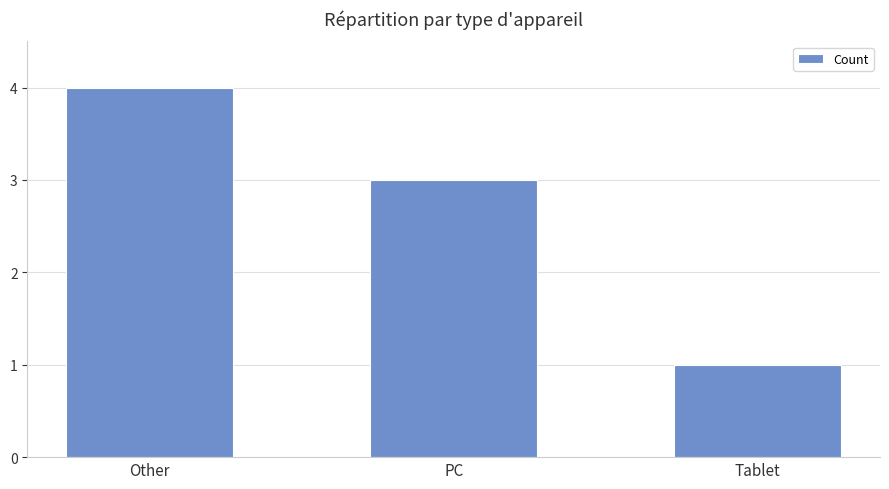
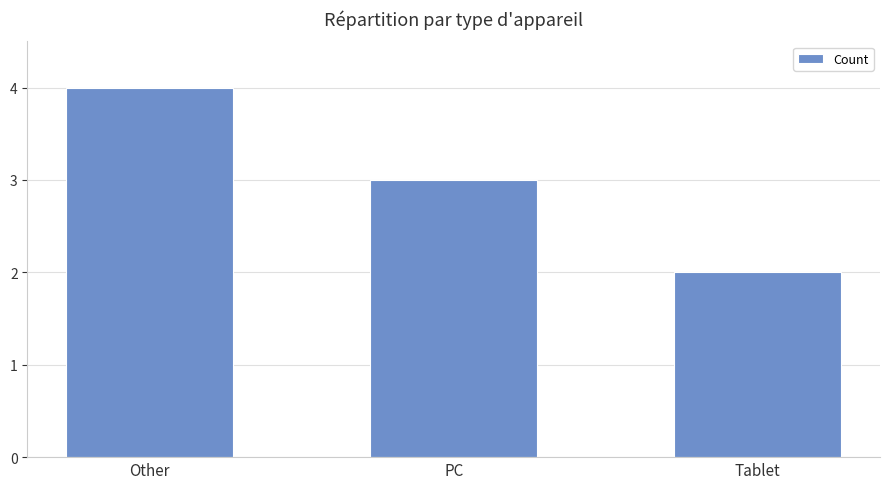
  {
    "Other": 4,
    "PC": 3,
-   "Tablet": 1
+   "Tablet": 2
  }
